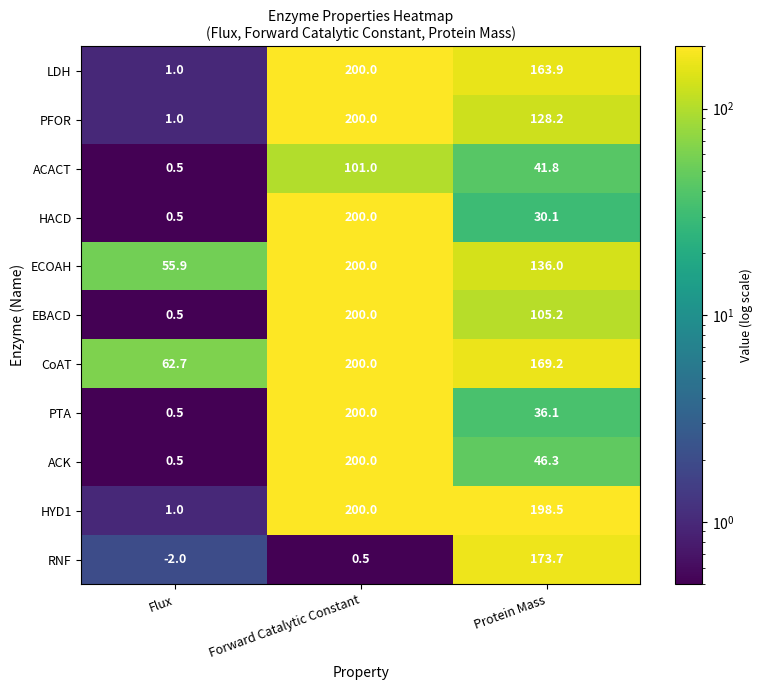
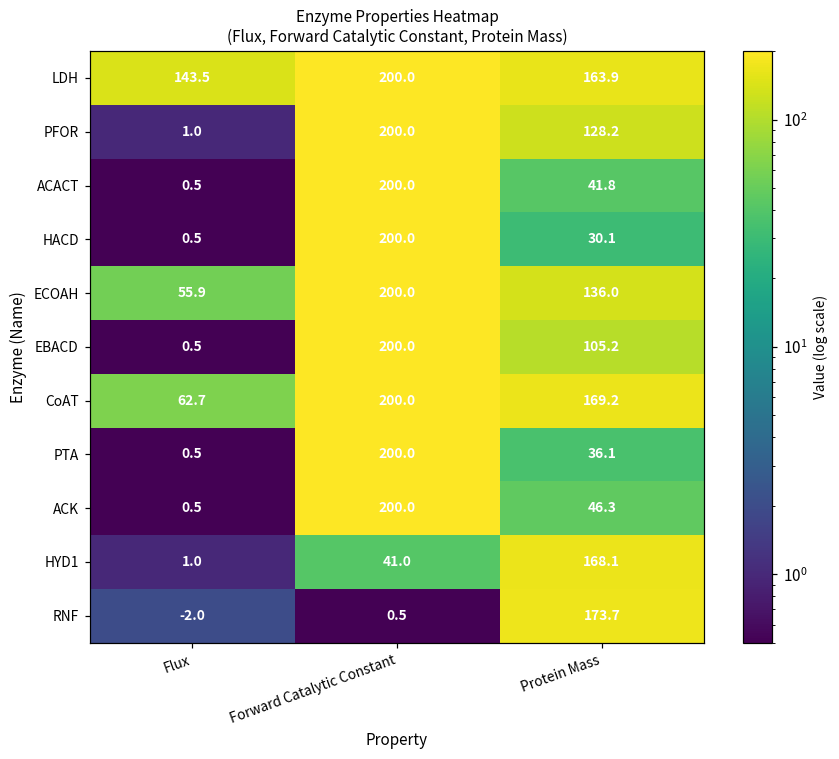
  {
    "LDH": {
-     "Flux": 1.0,
+     "Flux": 143.5,
      "Forward Catalytic Constant": 200.0,
      "Protein Mass": 163.9
    },
    "PFOR": {
      "Flux": 1.0,
      "Forward Catalytic Constant": 200.0,
      "Protein Mass": 128.2
    },
    "ACACT": {
      "Flux": 0.5,
-     "Forward Catalytic Constant": 101.0,
+     "Forward Catalytic Constant": 200.0,
      "Protein Mass": 41.8
    },
    "HACD": {
      "Flux": 0.5,
      "Forward Catalytic Constant": 200.0,
      "Protein Mass": 30.1
    },
    "ECOAH": {
      "Flux": 55.9,
      "Forward Catalytic Constant": 200.0,
      "Protein Mass": 136.0
    },
    "EBACD": {
      "Flux": 0.5,
      "Forward Catalytic Constant": 200.0,
      "Protein Mass": 105.2
    },
    "CoAT": {
      "Flux": 62.7,
      "Forward Catalytic Constant": 200.0,
      "Protein Mass": 169.2
    },
    "PTA": {
      "Flux": 0.5,
      "Forward Catalytic Constant": 200.0,
      "Protein Mass": 36.1
    },
    "ACK": {
      "Flux": 0.5,
      "Forward Catalytic Constant": 200.0,
      "Protein Mass": 46.3
    },
    "HYD1": {
      "Flux": 1.0,
-     "Forward Catalytic Constant": 200.0,
-     "Protein Mass": 198.5
+     "Forward Catalytic Constant": 41.0,
+     "Protein Mass": 168.1
    },
    "RNF": {
      "Flux": -2.0,
      "Forward Catalytic Constant": 0.5,
      "Protein Mass": 173.7
    }
  }
